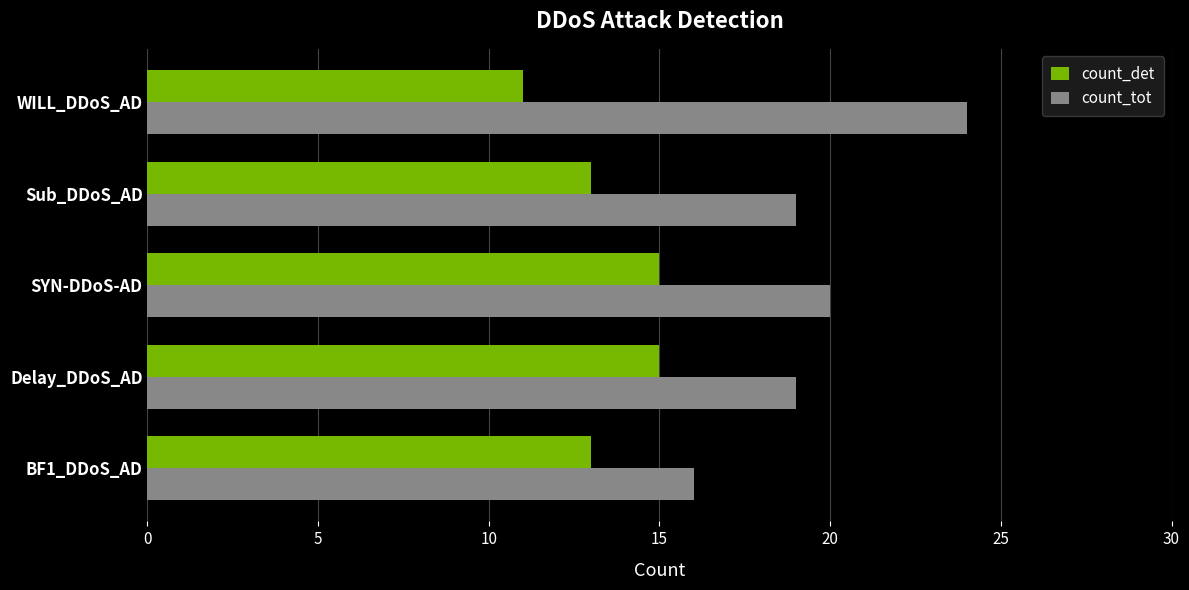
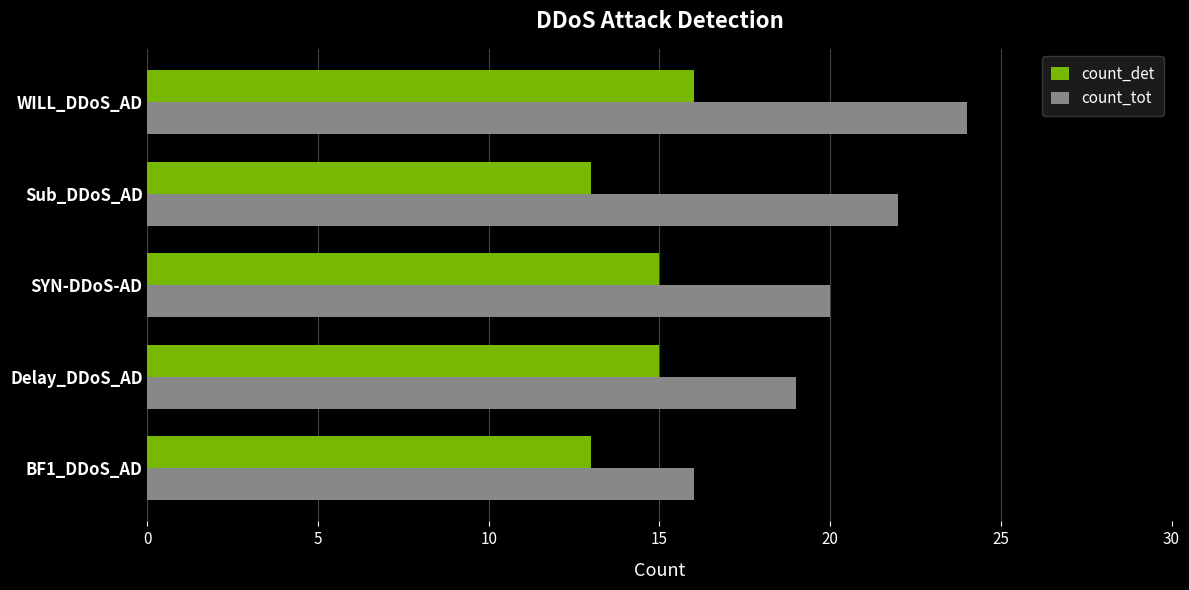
  {
    "count_det": {
-     "WILL_DDoS_AD": 11,
+     "WILL_DDoS_AD": 16,
      "Sub_DDoS_AD": 13,
      "SYN-DDoS-AD": 15,
      "Delay_DDoS_AD": 15,
      "BF1_DDoS_AD": 13
    },
    "count_tot": {
      "WILL_DDoS_AD": 24,
-     "Sub_DDoS_AD": 19,
+     "Sub_DDoS_AD": 22,
      "SYN-DDoS-AD": 20,
      "Delay_DDoS_AD": 19,
      "BF1_DDoS_AD": 16
    }
  }
